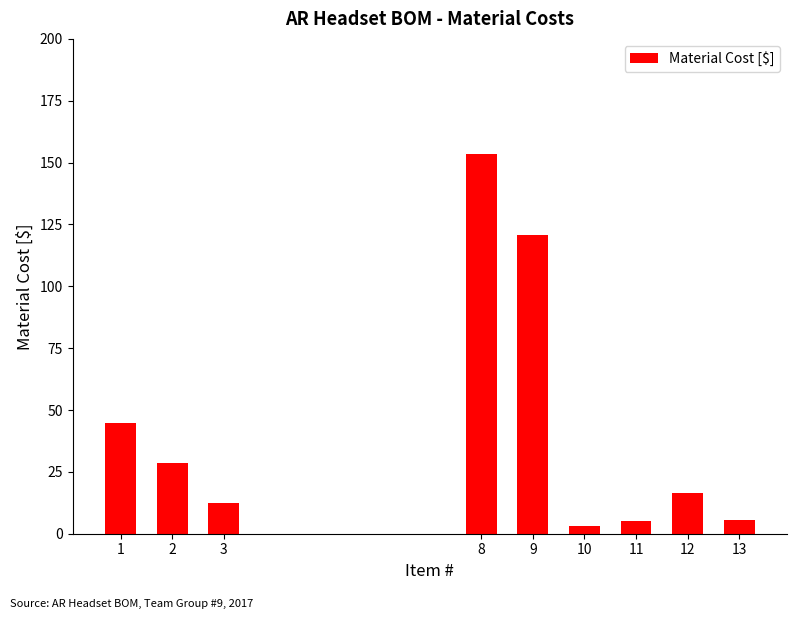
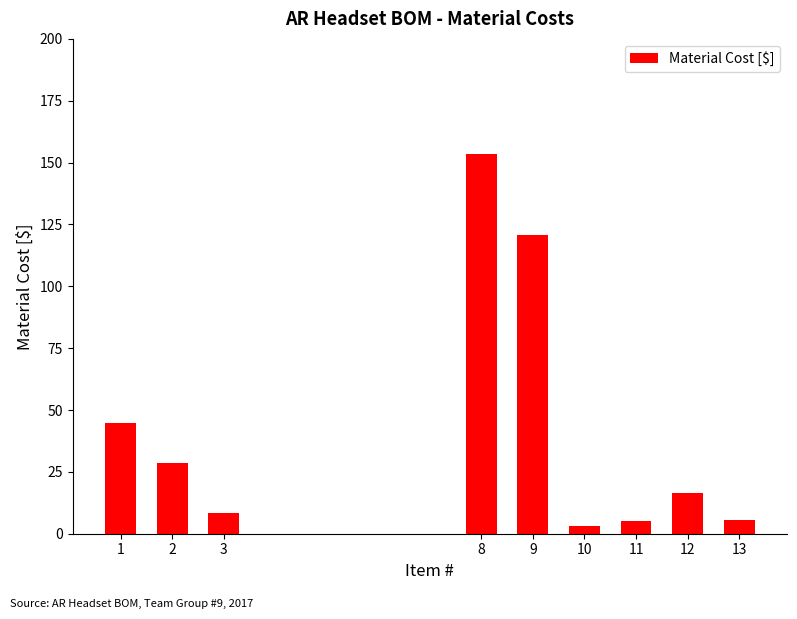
  {
    "1": 45,
    "2": 29,
-   "3": 12,
+   "3": 8,
    "8": 153,
    "9": 121,
    "10": 3,
    "11": 5,
    "12": 16,
    "13": 5
  }
